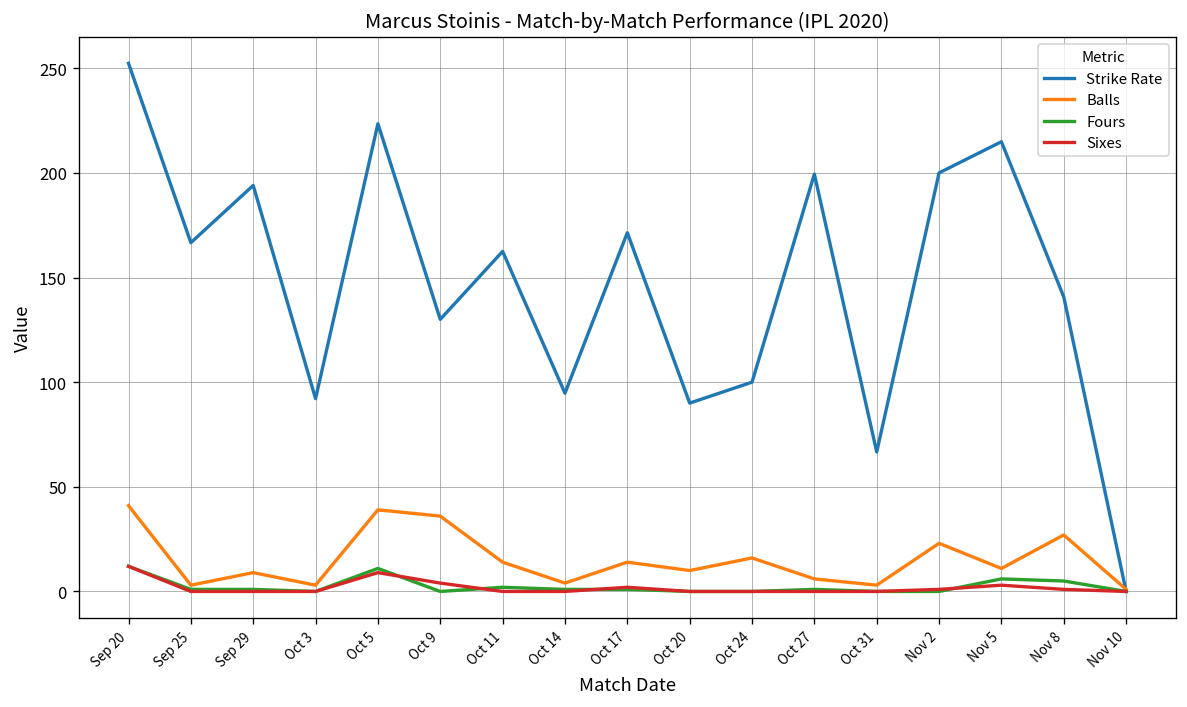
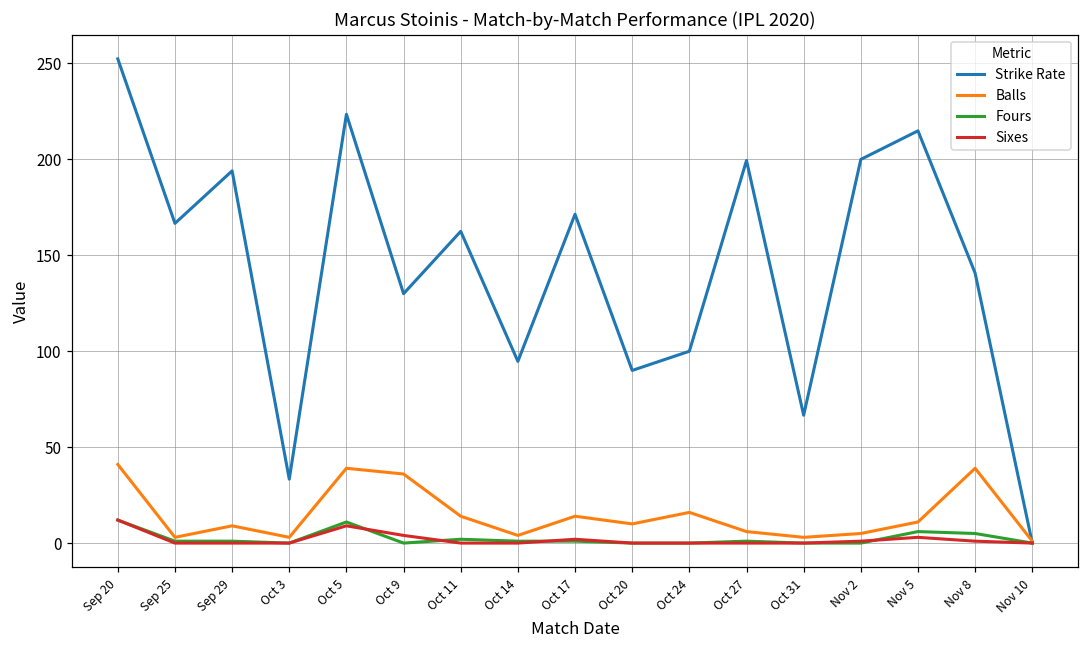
  {
    "Strike Rate": {
      "Sep 20": 252,
      "Sep 25": 167,
      "Sep 29": 194,
-     "Oct 3": 92,
+     "Oct 3": 33,
      "Oct 5": 224,
      "Oct 9": 130,
      "Oct 11": 163,
      "Oct 14": 95,
      "Oct 17": 171,
      "Oct 20": 90,
      "Oct 24": 100,
      "Oct 27": 199,
      "Oct 31": 67,
      "Nov 2": 200,
      "Nov 5": 215,
      "Nov 8": 141
    },
    "Balls": {
      "Sep 20": 41,
      "Sep 25": 3,
      "Sep 29": 9,
      "Oct 3": 3,
      "Oct 5": 39,
      "Oct 9": 36,
      "Oct 11": 14,
      "Oct 14": 4,
      "Oct 17": 14,
      "Oct 20": 10,
      "Oct 24": 16,
      "Oct 27": 6,
      "Oct 31": 3,
-     "Nov 2": 23,
+     "Nov 2": 5,
      "Nov 5": 11,
-     "Nov 8": 27
+     "Nov 8": 39
    },
    "Fours": {
      "Oct 5": 11,
      "Oct 9": 0,
      "Oct 11": 2,
      "Nov 5": 6,
      "Nov 8": 5
    },
    "Sixes": {
      "Oct 5": 9,
      "Oct 9": 4,
      "Oct 11": 0,
      "Nov 5": 3,
      "Nov 8": 1
    }
  }
